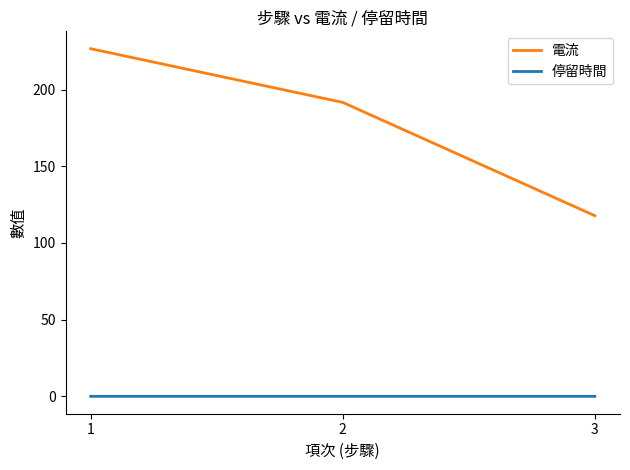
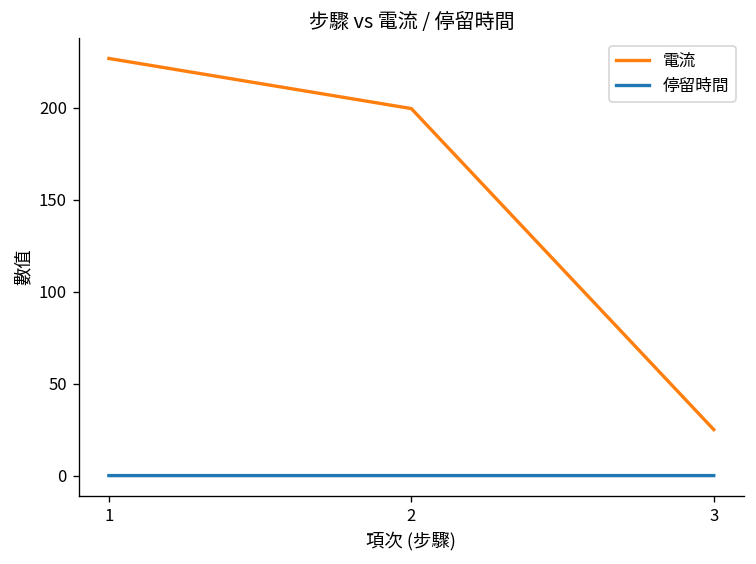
  {
    "電流": {
      "1": 227,
-     "2": 192,
-     "3": 118
+     "2": 199,
+     "3": 25
    },
    "停留時間": {
      "1": 0,
      "2": 0,
      "3": 0
    }
  }
